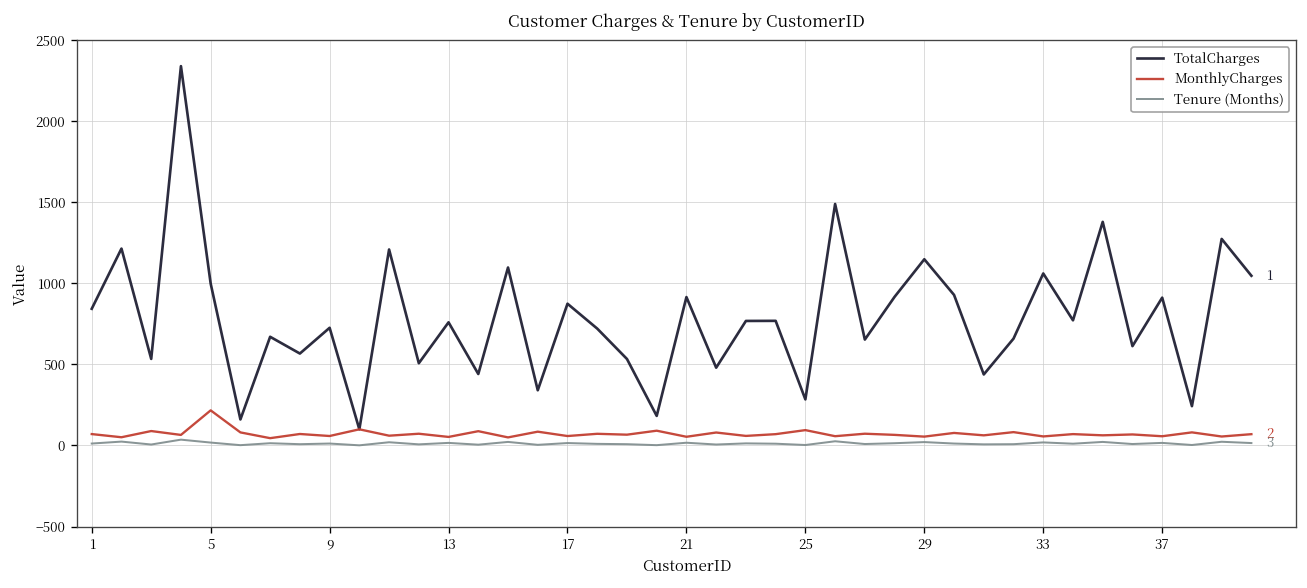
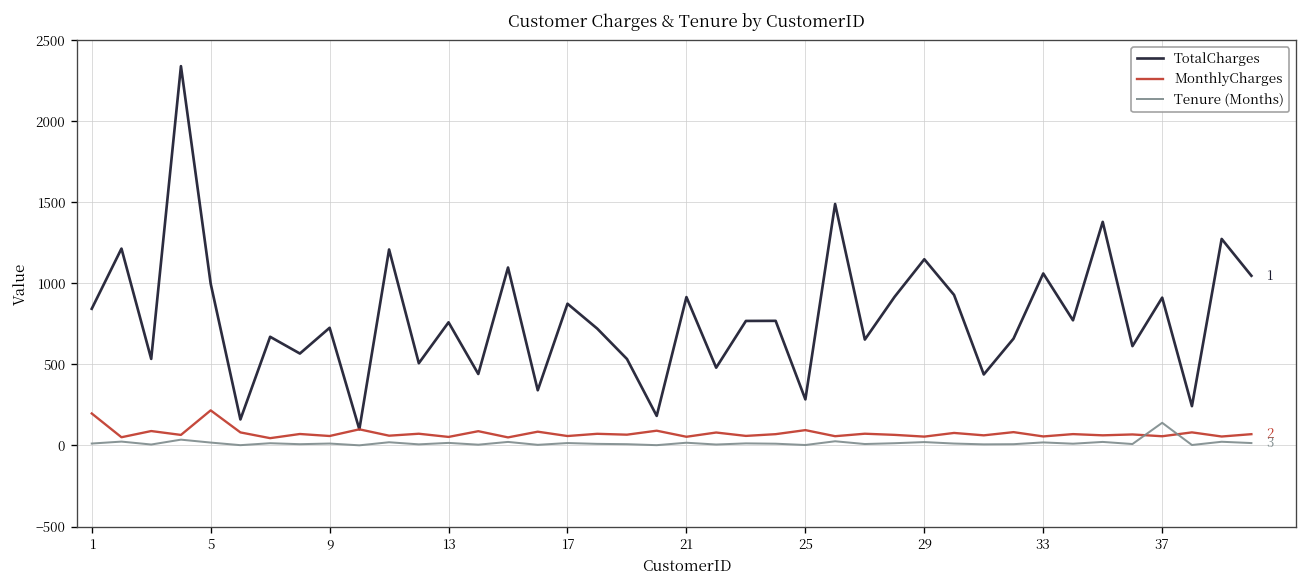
  {
    "TotalCharges": {
      "1": 840,
      "5": 1000,
      "9": 730,
      "13": 760,
      "17": 870,
      "21": 920,
      "25": 280,
      "29": 1150,
      "33": 1060,
      "37": 910
    },
    "MonthlyCharges": {
-     "1": 70,
+     "1": 200,
      "5": 220,
      "9": 60,
      "13": 50,
      "17": 60,
      "21": 50,
      "25": 90,
      "29": 50,
      "33": 60,
      "37": 60
    },
    "Tenure (Months)": {
      "1": 10,
      "5": 20,
      "9": 10,
      "13": 20,
      "17": 20,
      "21": 20,
      "25": 0,
      "29": 20,
      "33": 20,
-     "37": 20
+     "37": 140
    }
  }
